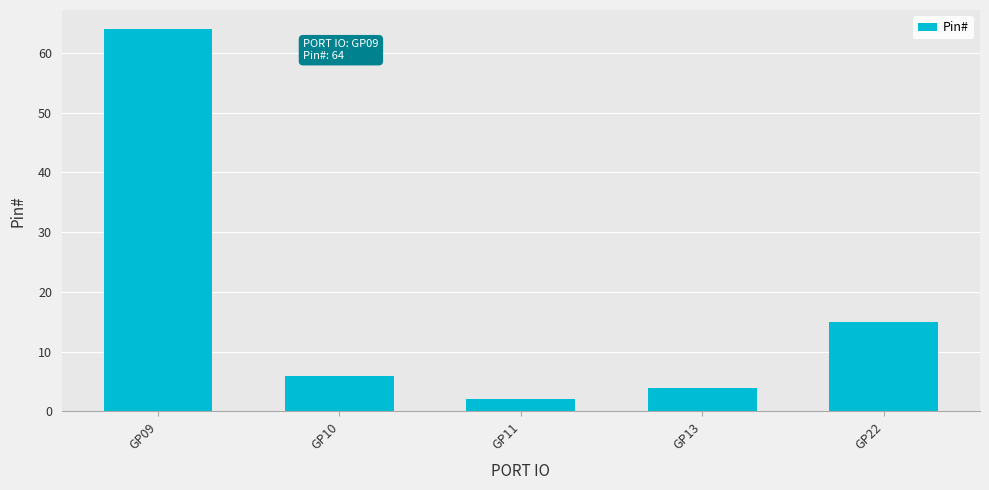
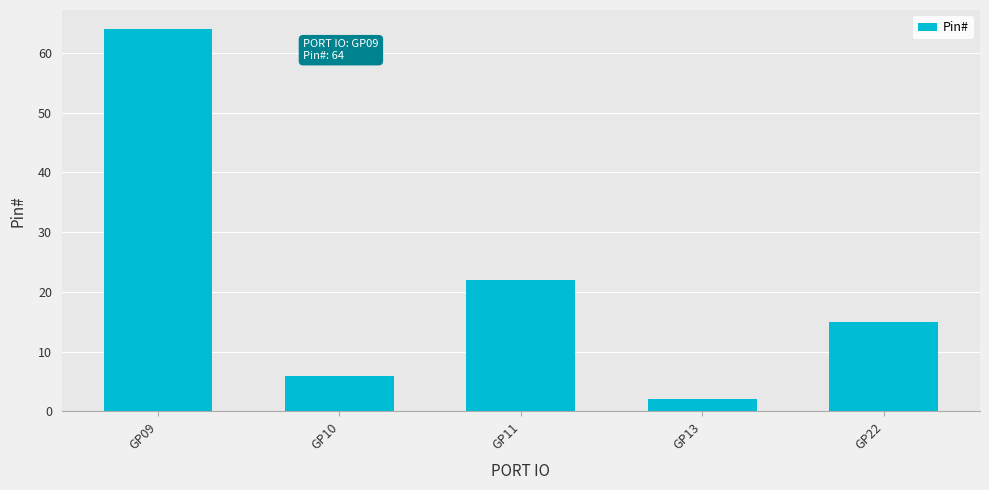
  {
    "GP09": 64,
    "GP10": 6,
-   "GP11": 2,
-   "GP13": 4,
+   "GP11": 22,
+   "GP13": 2,
    "GP22": 15
  }
